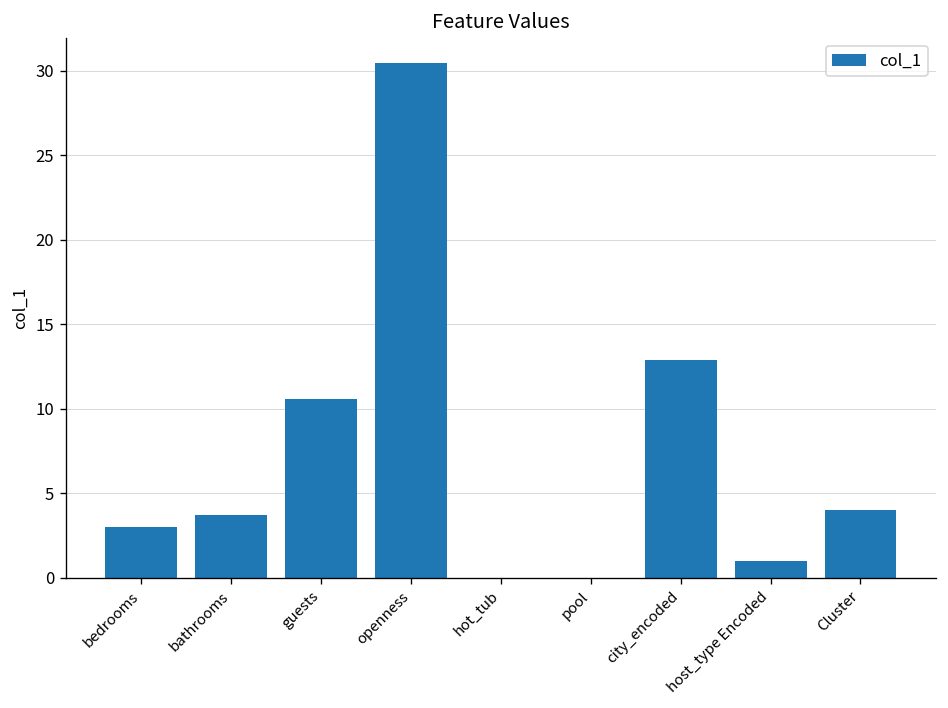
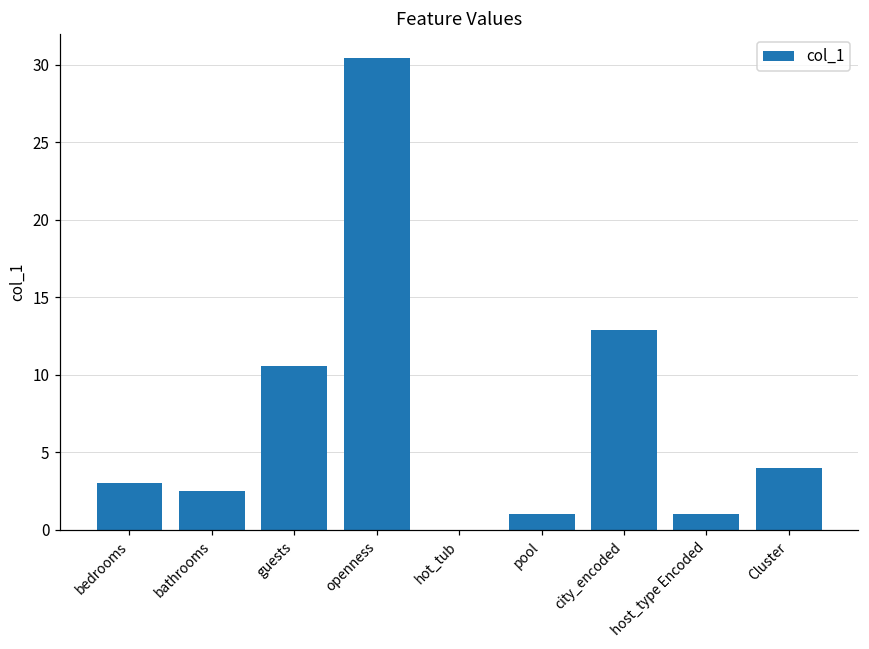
  {
    "bedrooms": 3.0,
-   "bathrooms": 3.7,
+   "bathrooms": 2.5,
    "guests": 10.6,
    "openness": 30.4,
    "hot_tub": 0.0,
-   "pool": 0,
+   "pool": 1,
    "city_encoded": 12.9,
    "host_type Encoded": 1.0,
    "Cluster": 4.0
  }
